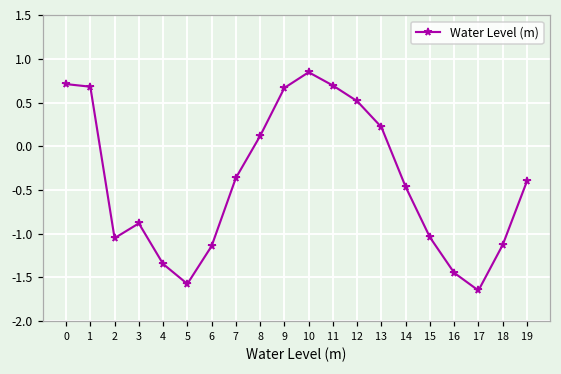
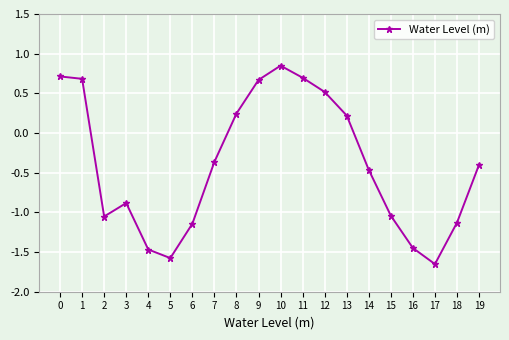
  {
    "0": 0.7,
    "1": 0.7,
    "2": -1.1,
    "3": -0.9,
-   "4": -1.3,
+   "4": -1.5,
    "5": -1.6,
    "6": -1.1,
    "7": -0.4,
-   "8": 0.1,
+   "8": 0.2,
    "9": 0.7,
    "10": 0.8,
    "11": 0.7,
    "12": 0.5,
    "13": 0.2,
    "14": -0.5,
    "15": -1.0,
    "16": -1.4,
    "17": -1.7,
    "18": -1.1,
    "19": -0.4
  }
